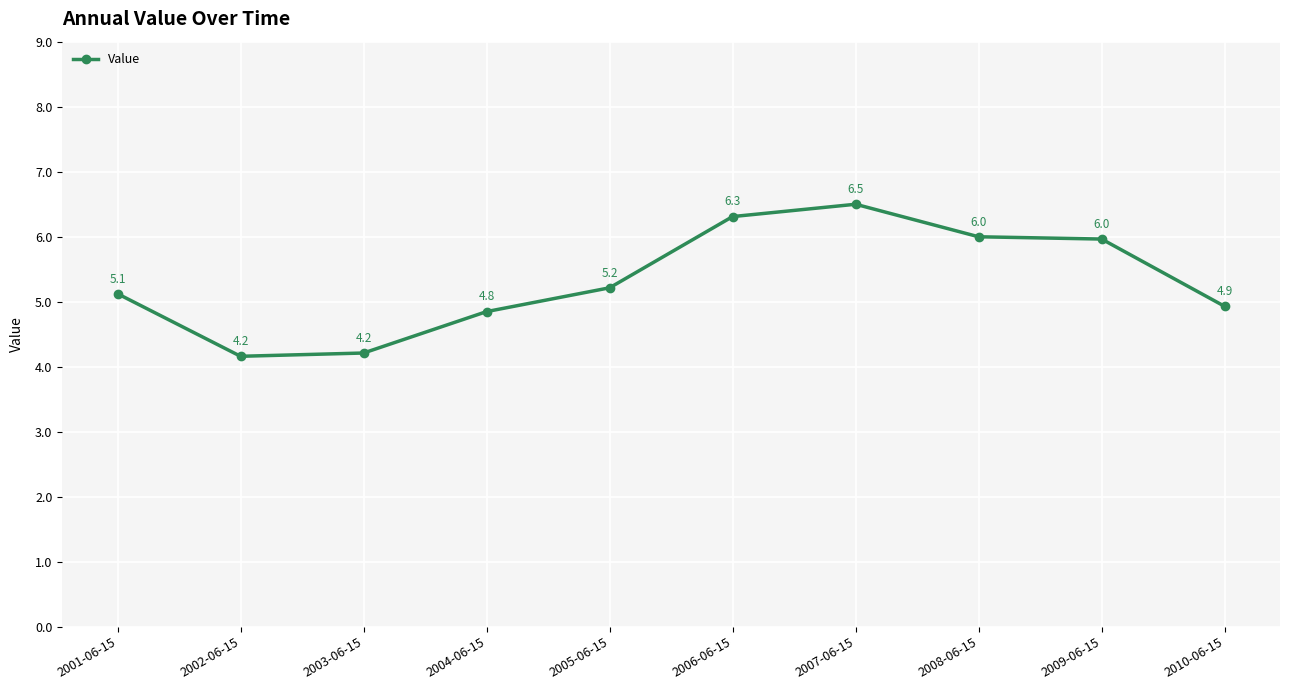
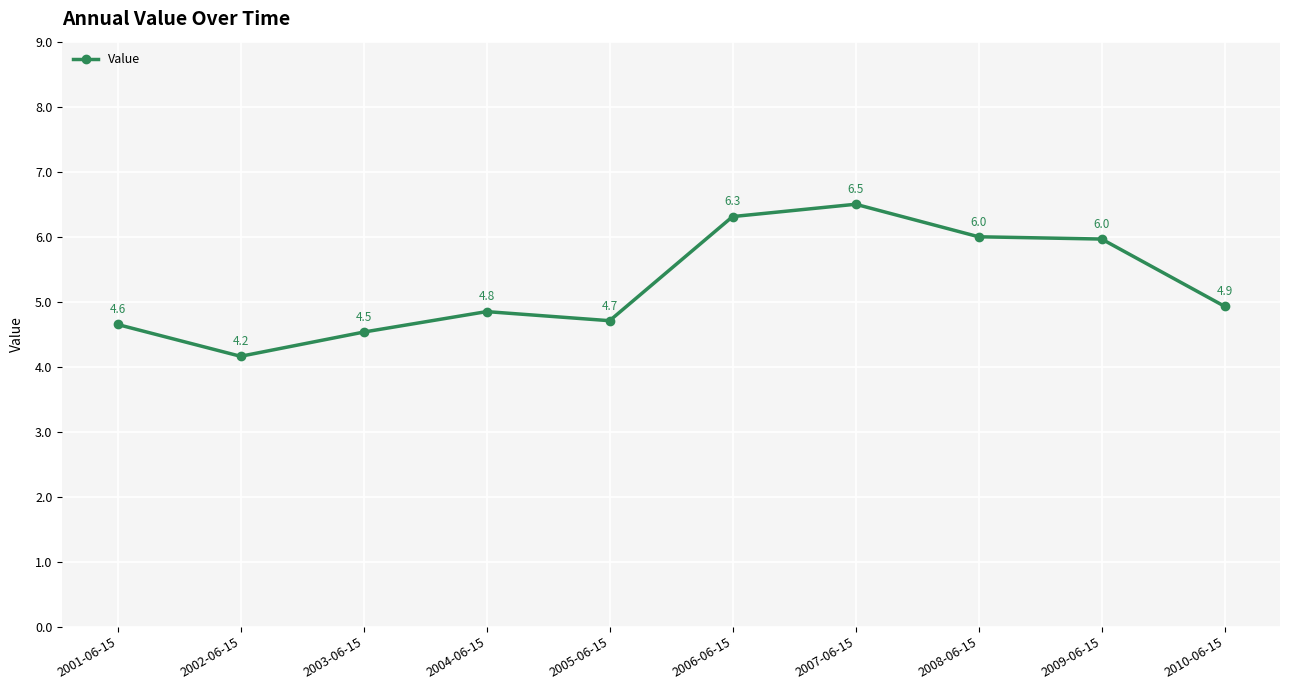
  {
-   "2001-06-15": 5.1,
+   "2001-06-15": 4.6,
    "2002-06-15": 4.2,
-   "2003-06-15": 4.2,
+   "2003-06-15": 4.5,
    "2004-06-15": 4.8,
-   "2005-06-15": 5.2,
+   "2005-06-15": 4.7,
    "2006-06-15": 6.3,
    "2007-06-15": 6.5,
    "2008-06-15": 6.0,
    "2009-06-15": 6.0,
    "2010-06-15": 4.9
  }
